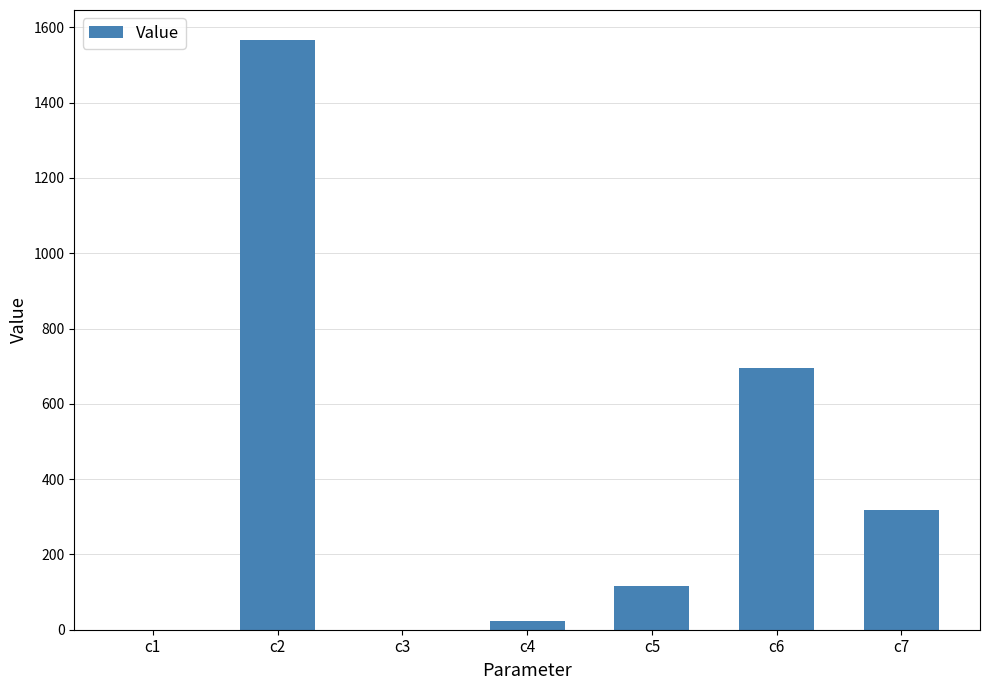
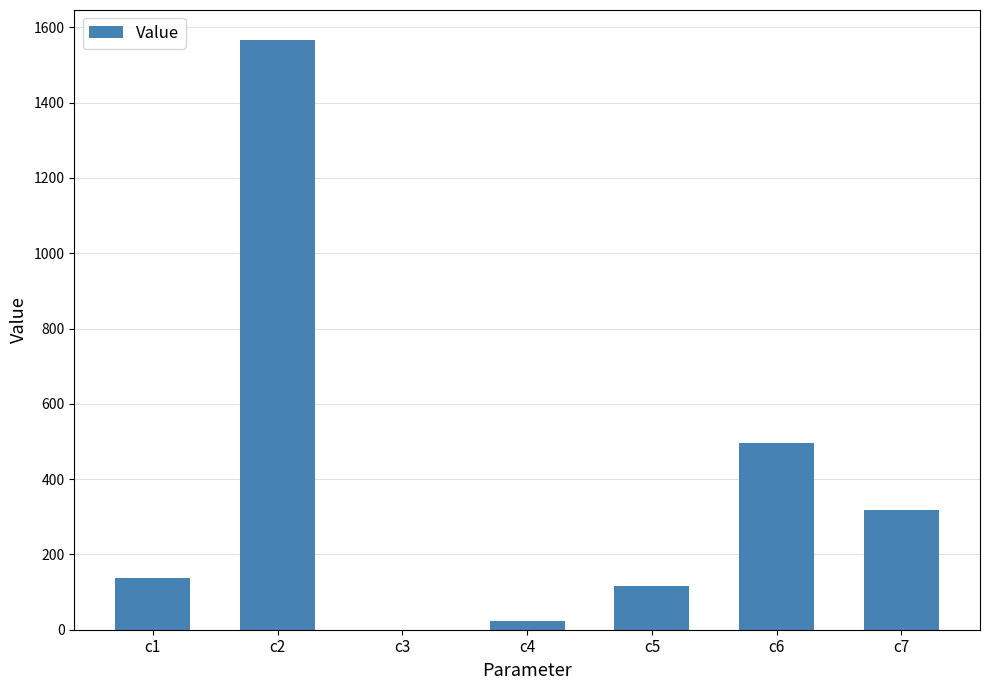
  {
-   "c1": 0,
+   "c1": 140,
    "c2": 1570,
    "c4": 20,
    "c5": 120,
-   "c6": 700,
+   "c6": 500,
    "c7": 320
  }
